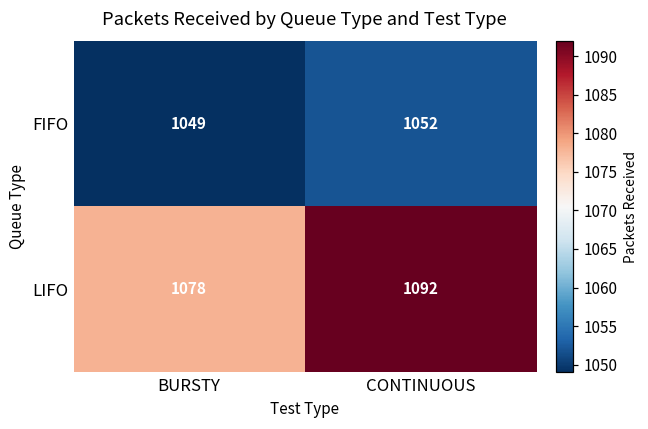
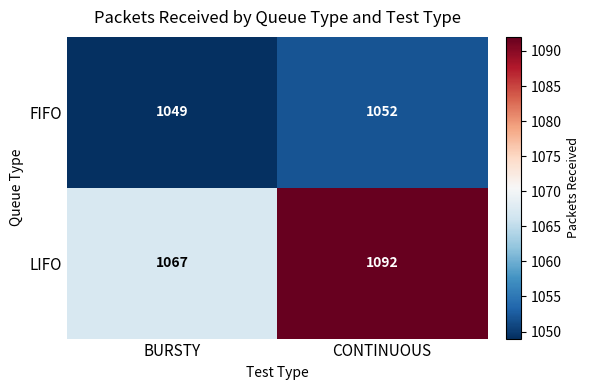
  {
    "LIFO": {
-     "BURSTY": 1078
+     "BURSTY": 1067
    }
  }
